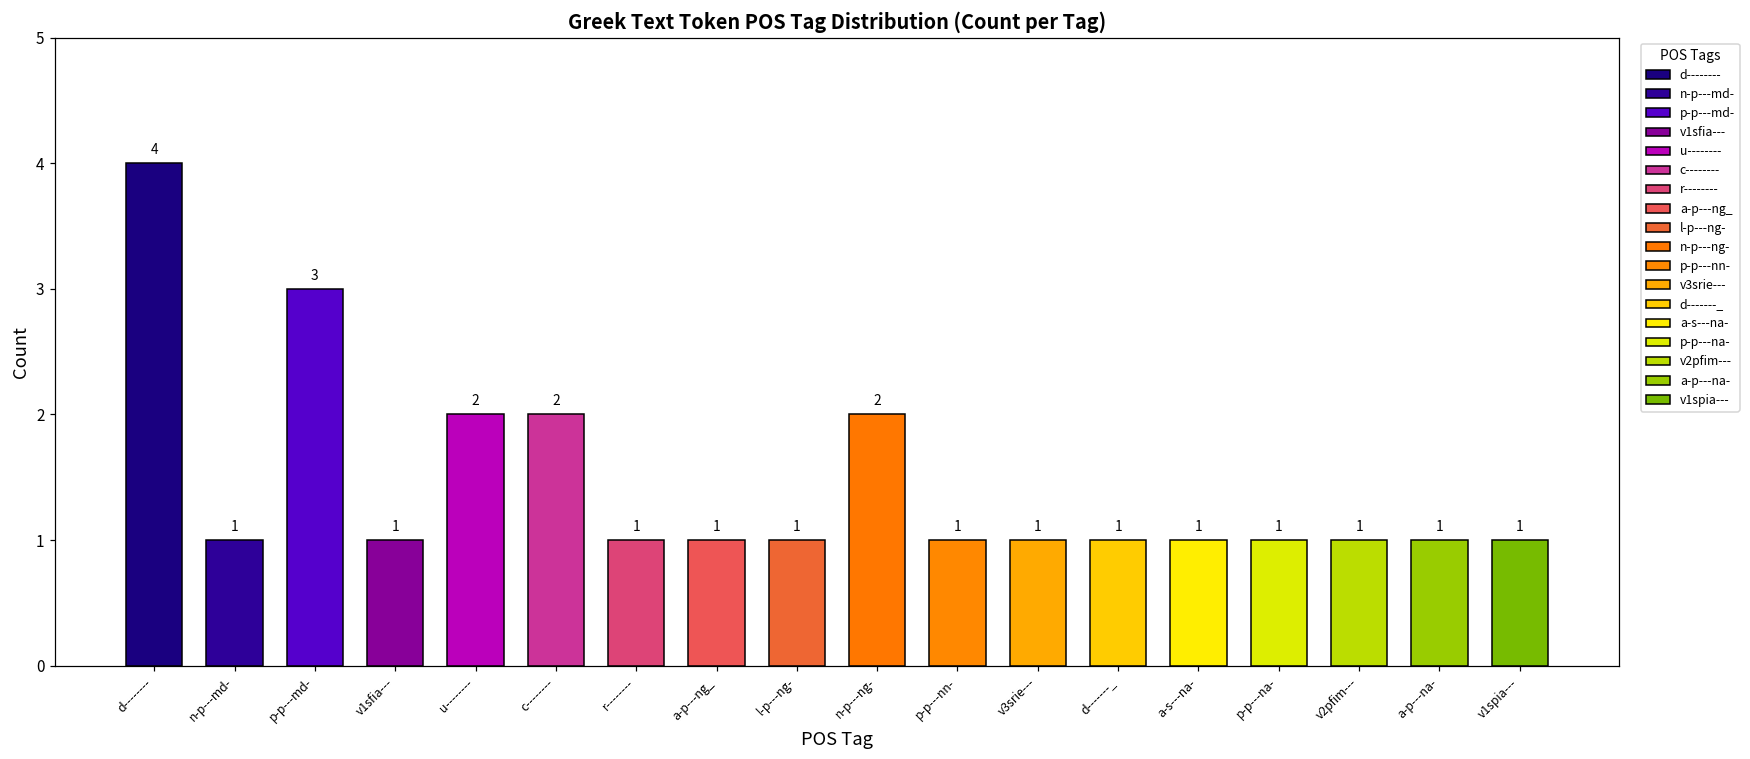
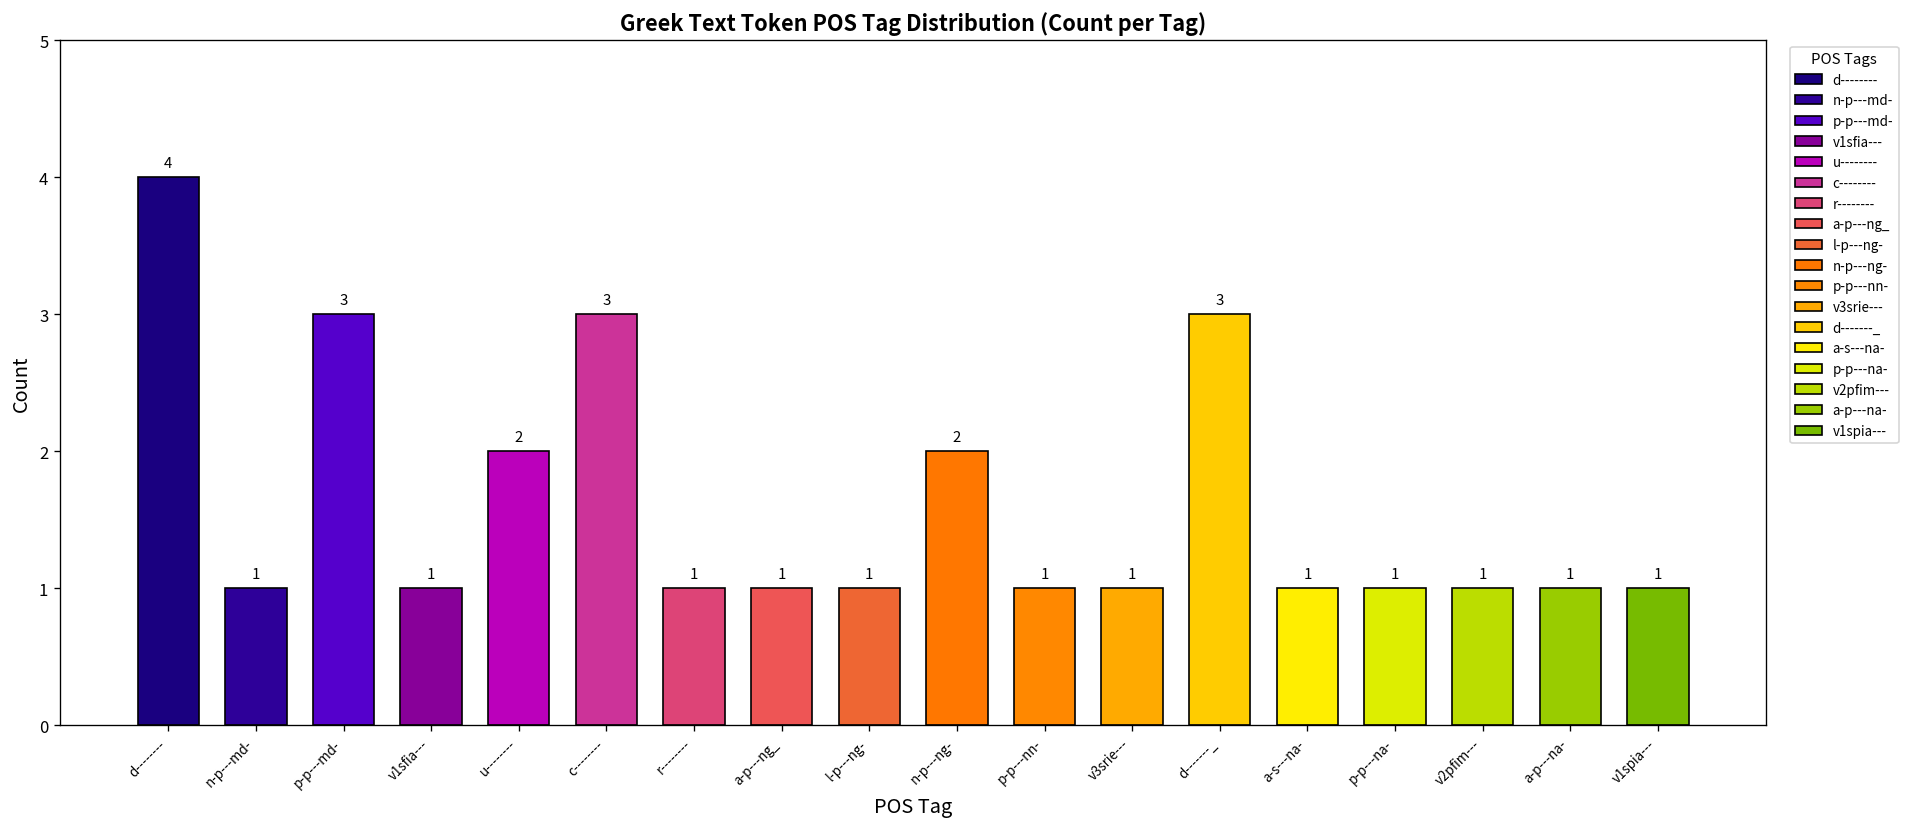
  {
    "d--------": 4,
    "n-p---md-": 1,
    "p-p---md-": 3,
    "v1sfia---": 1,
    "u--------": 2,
-   "c--------": 2,
+   "c--------": 3,
    "r--------": 1,
    "a-p---ng_": 1,
    "l-p---ng-": 1,
    "n-p---ng-": 2,
    "p-p---nn-": 1,
    "v3srie---": 1,
-   "d-------_": 1,
+   "d-------_": 3,
    "a-s---na-": 1,
    "p-p---na-": 1,
    "v2pfim---": 1,
    "a-p---na-": 1,
    "v1spia---": 1
  }
